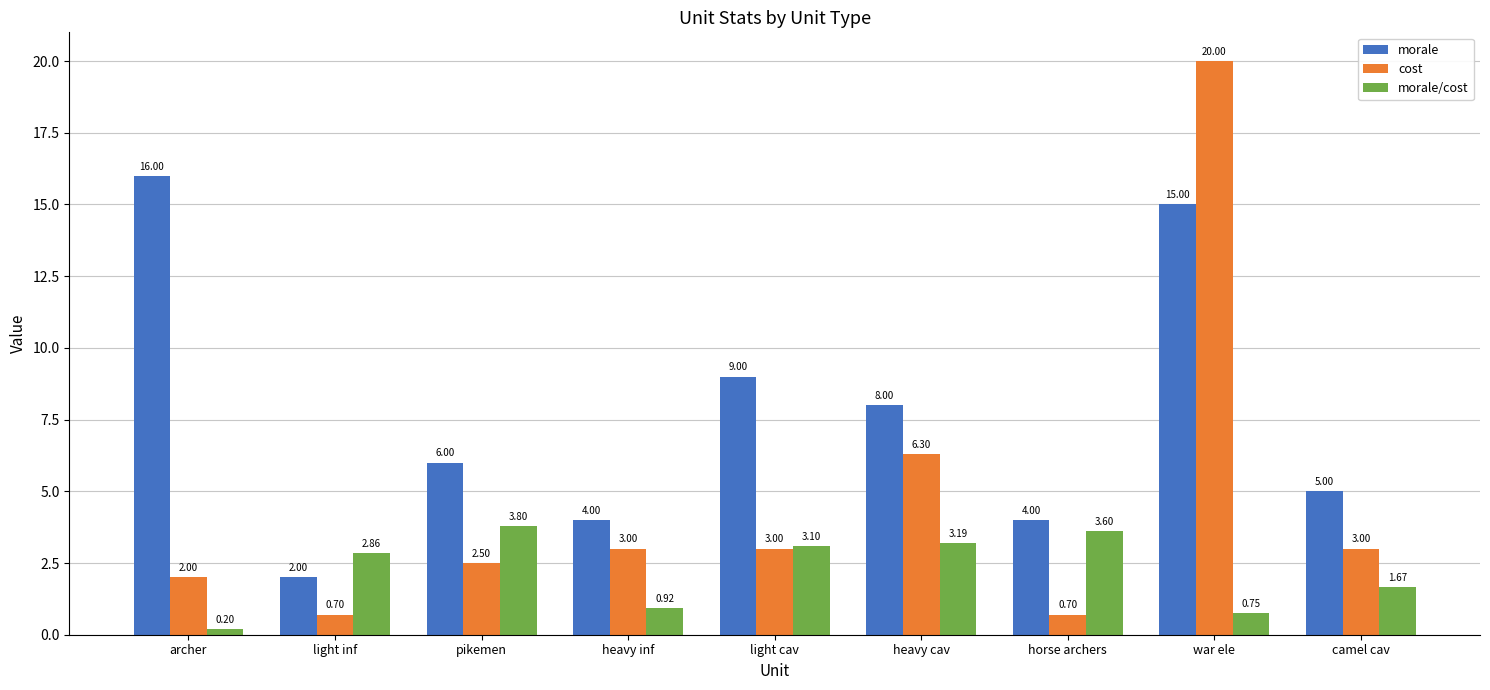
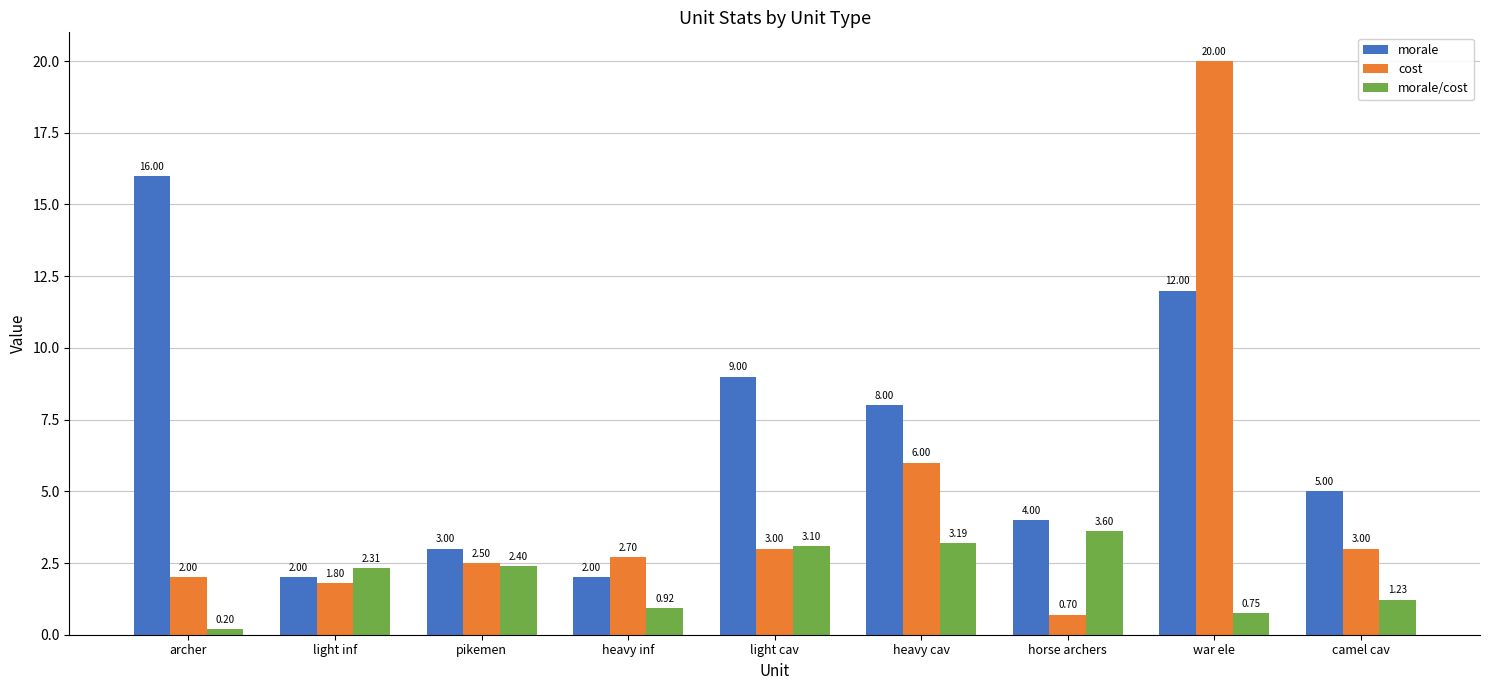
  {
    "morale": {
      "archer": 16.00,
      "light inf": 2.00,
-     "pikemen": 6.00,
-     "heavy inf": 4.00,
+     "pikemen": 3.00,
+     "heavy inf": 2.00,
      "light cav": 9.00,
      "heavy cav": 8.00,
      "horse archers": 4.00,
-     "war ele": 15.00,
+     "war ele": 12.00,
      "camel cav": 5.00
    },
    "cost": {
      "archer": 2.00,
-     "light inf": 0.70,
+     "light inf": 1.80,
      "pikemen": 2.50,
-     "heavy inf": 3.00,
+     "heavy inf": 2.70,
      "light cav": 3.00,
-     "heavy cav": 6.30,
+     "heavy cav": 6.00,
      "horse archers": 0.70,
      "war ele": 20.00,
      "camel cav": 3.00
    },
    "morale/cost": {
      "archer": 0.20,
-     "light inf": 2.86,
-     "pikemen": 3.80,
+     "light inf": 2.31,
+     "pikemen": 2.40,
      "heavy inf": 0.92,
      "light cav": 3.10,
      "heavy cav": 3.19,
      "horse archers": 3.60,
      "war ele": 0.75,
-     "camel cav": 1.67
+     "camel cav": 1.23
    }
  }
